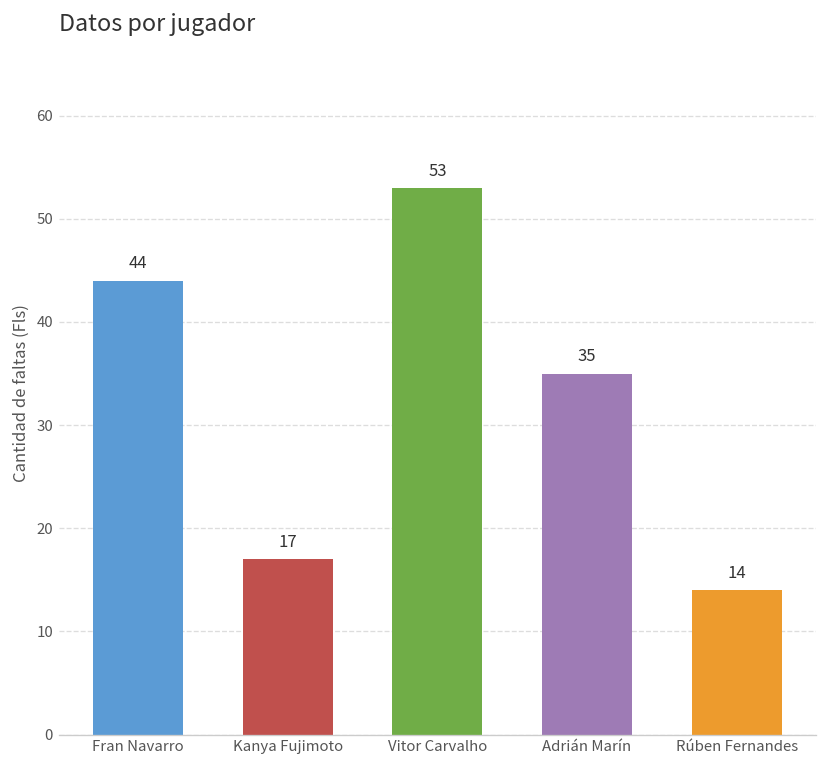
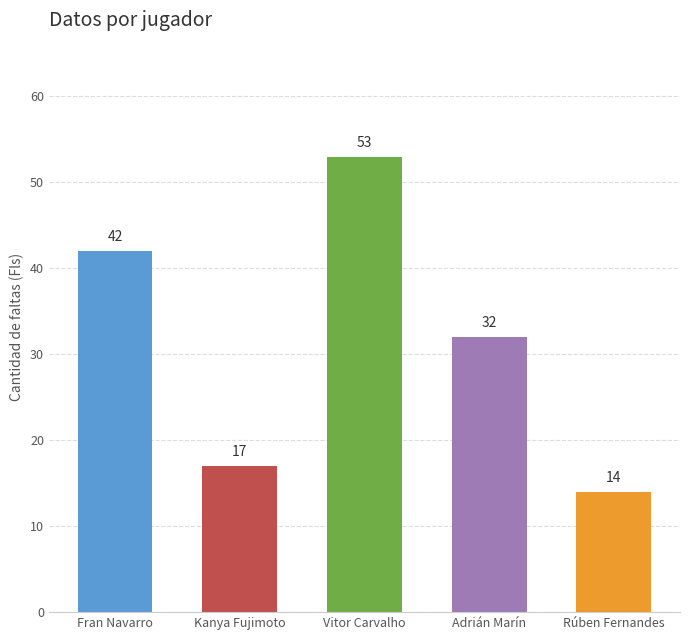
  {
-   "Fran Navarro": 44,
+   "Fran Navarro": 42,
    "Kanya Fujimoto": 17,
    "Vitor Carvalho": 53,
-   "Adrián Marín": 35,
+   "Adrián Marín": 32,
    "Rúben Fernandes": 14
  }
